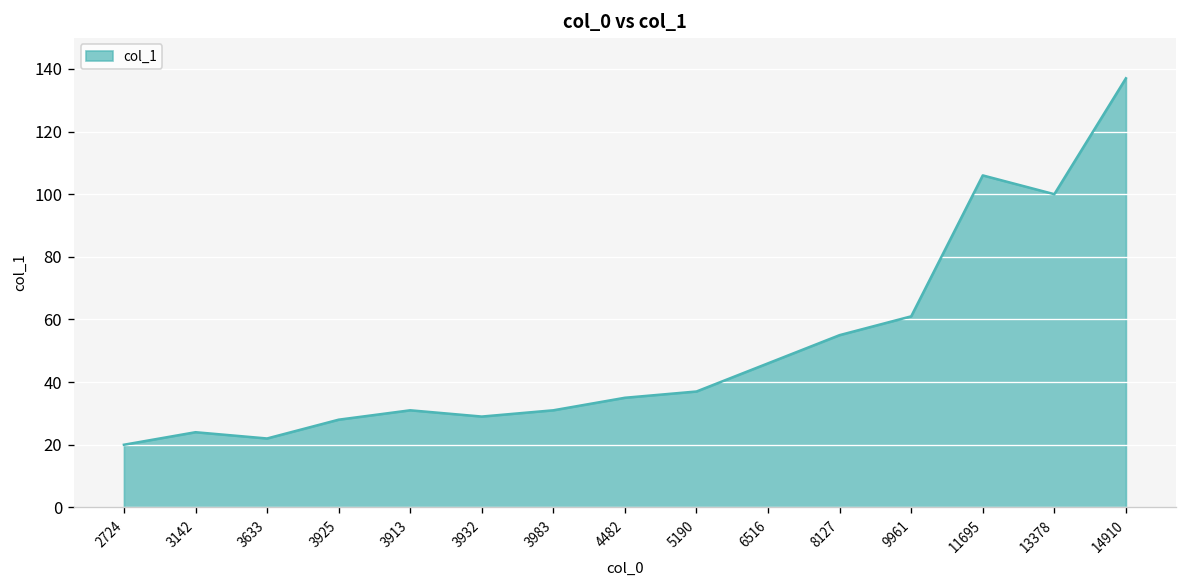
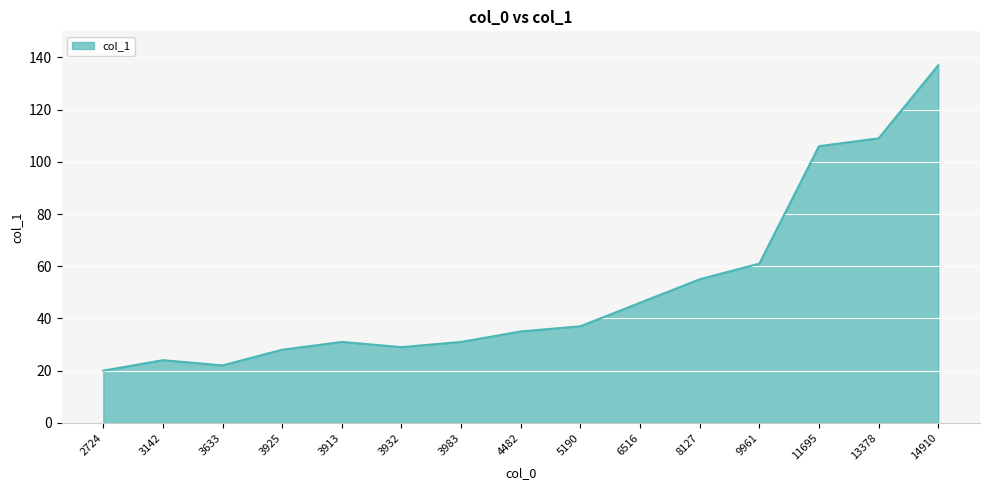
  {
    "2724": 20,
    "3142": 24,
    "3633": 22,
    "3925": 28,
    "3913": 31,
    "3932": 29,
    "3983": 31,
    "4482": 35,
    "5190": 37,
    "6516": 46,
    "8127": 55,
    "9961": 61,
    "11695": 106,
-   "13378": 100,
+   "13378": 109,
    "14910": 137
  }
